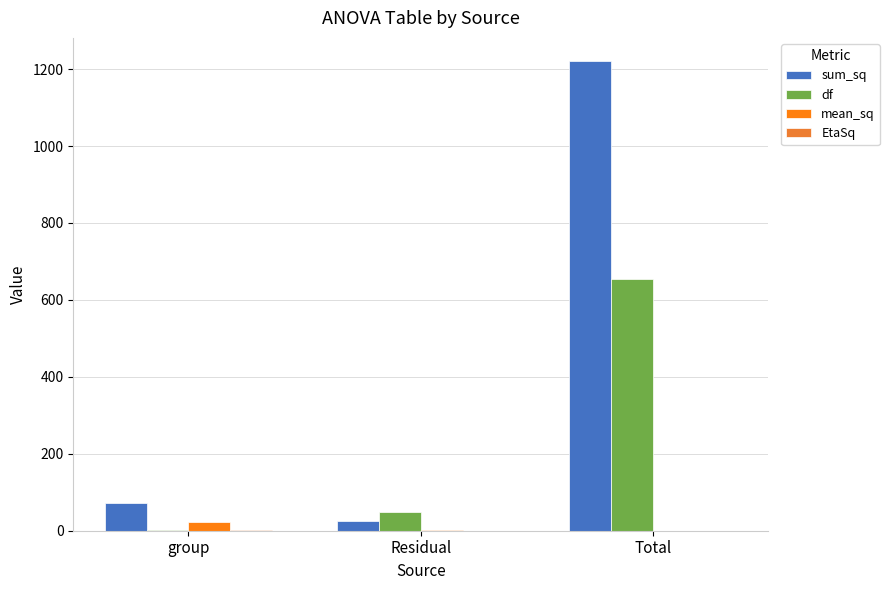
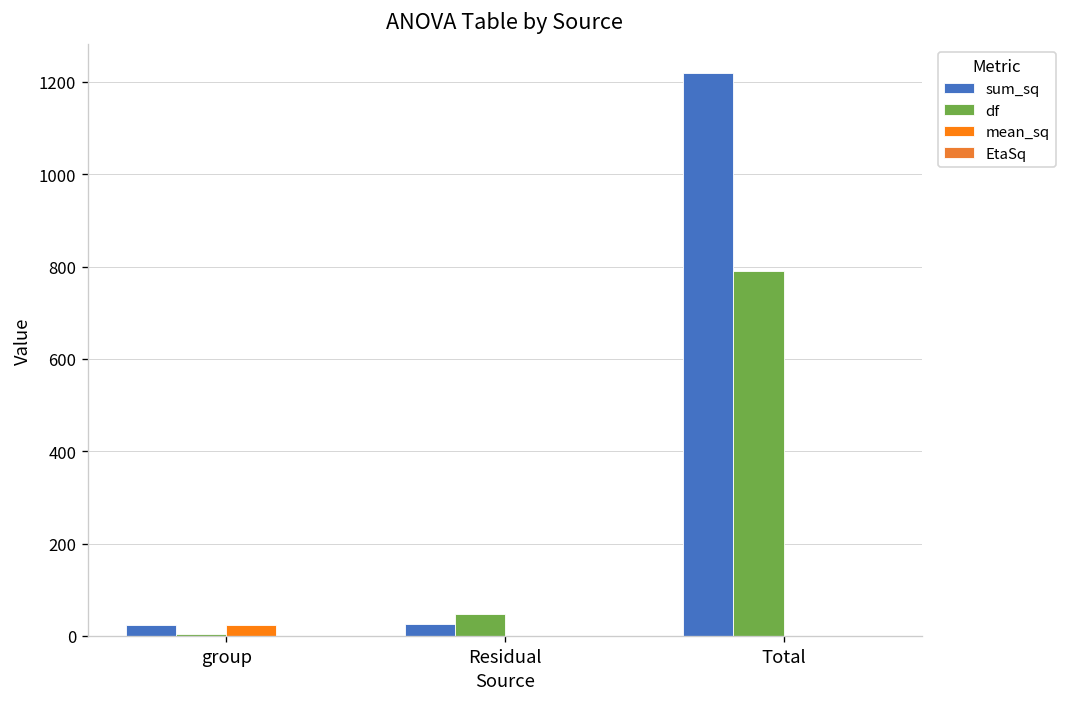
  {
    "sum_sq": {
-     "group": 70,
+     "group": 20,
      "Residual": 30,
      "Total": 1220
    },
    "df": {
      "Residual": 50,
-     "Total": 650
+     "Total": 790
    }
  }
